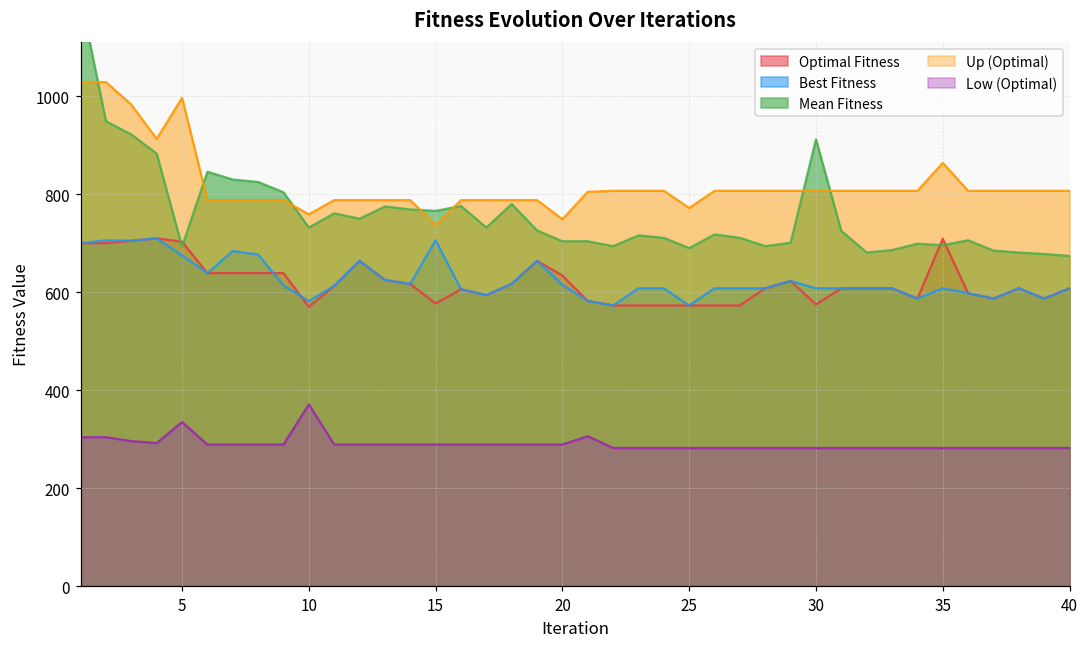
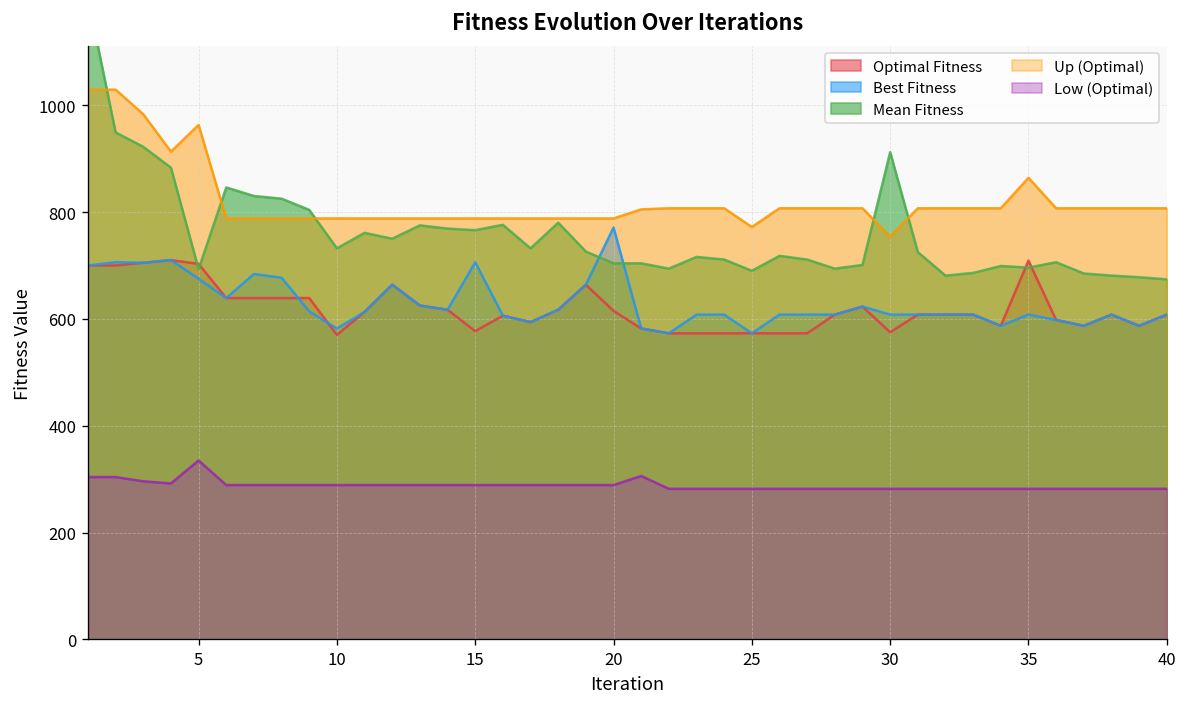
  {
    "Optimal Fitness": {
      "5": 700,
      "10": 570,
      "15": 580,
-     "20": 630,
+     "20": 620,
      "30": 580,
      "35": 710
    },
    "Best Fitness": {
      "5": 680,
      "10": 580,
      "15": 710,
-     "20": 620,
+     "20": 770,
      "30": 610,
      "35": 610
    },
    "Mean Fitness": {
      "5": 690,
      "10": 730,
      "15": 770,
      "20": 700,
      "25": 690,
      "30": 910,
      "35": 700,
      "40": 670
    },
    "Up (Optimal)": {
-     "5": 1000,
-     "10": 760,
-     "15": 740,
-     "20": 750,
+     "5": 960,
+     "10": 790,
+     "15": 790,
+     "20": 790,
      "25": 770,
-     "30": 810,
+     "30": 750,
      "35": 860,
      "40": 810
    },
    "Low (Optimal)": {
      "5": 340,
-     "10": 370,
+     "10": 290,
      "15": 290,
      "20": 290,
      "25": 280,
      "30": 280,
      "35": 280,
      "40": 280
    }
  }
